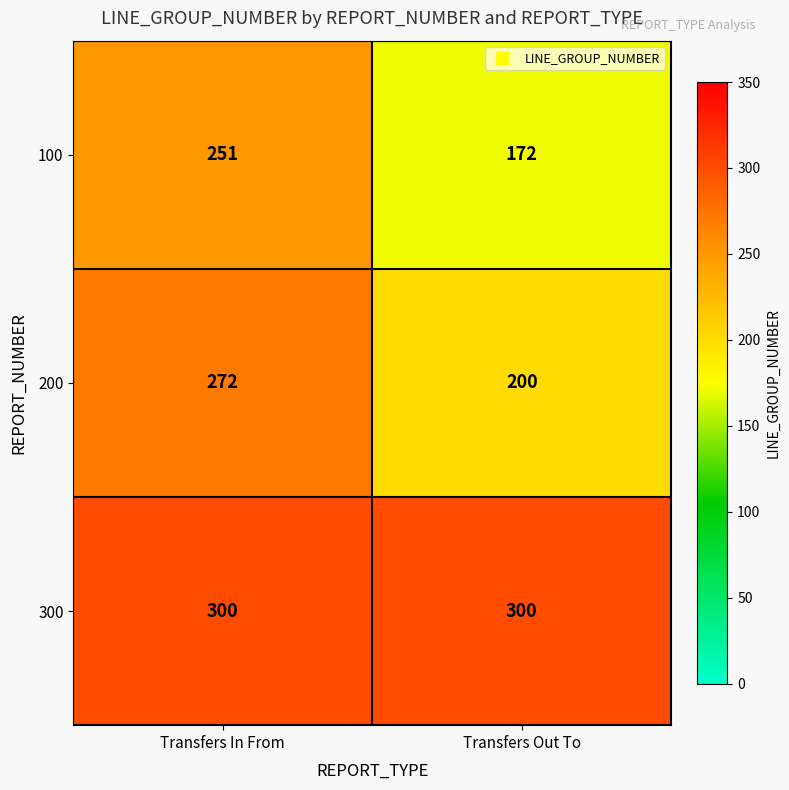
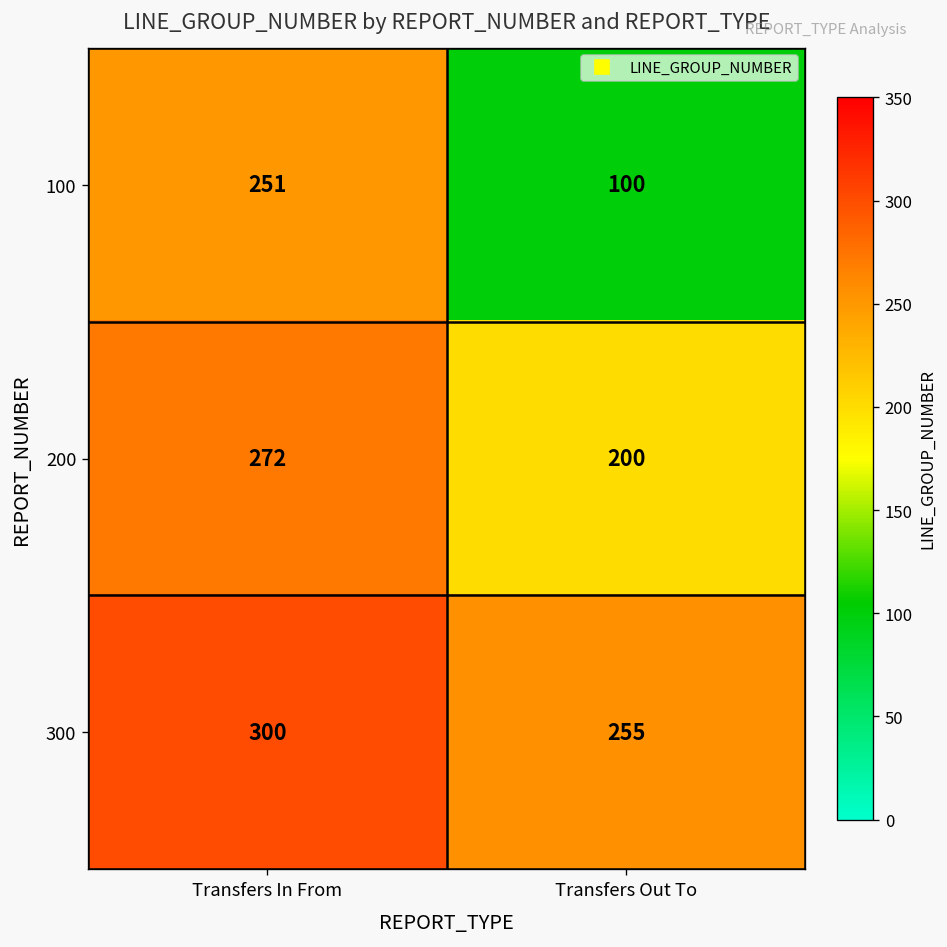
  {
    "100": {
      "Transfers In From": 251,
-     "Transfers Out To": 172
+     "Transfers Out To": 100
    },
    "200": {
      "Transfers In From": 272,
      "Transfers Out To": 200
    },
    "300": {
      "Transfers In From": 300,
-     "Transfers Out To": 300
+     "Transfers Out To": 255
    }
  }
